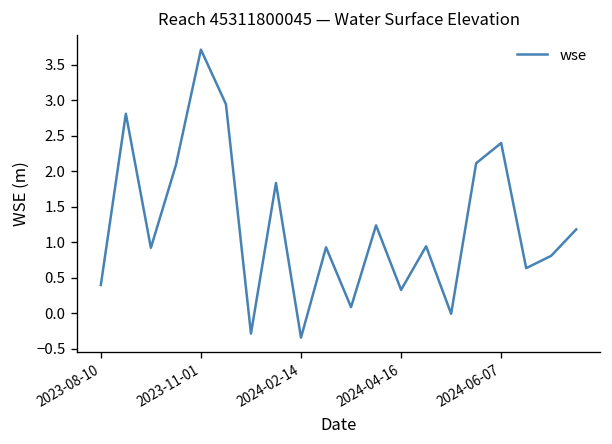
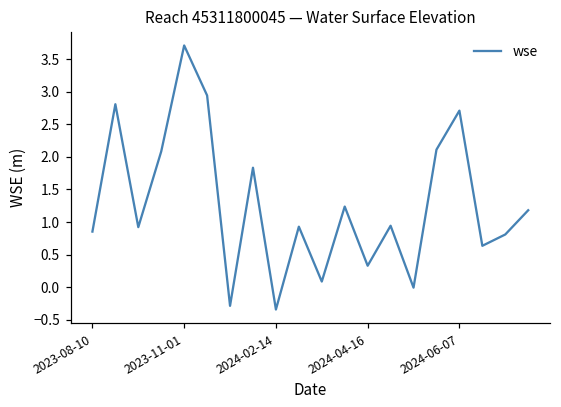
  {
-   "2023-08-10": 0.4,
+   "2023-08-10": 0.9,
    "2023-11-01": 3.7,
    "2024-02-14": -0.3,
    "2024-04-16": 0.3,
-   "2024-06-07": 2.4
+   "2024-06-07": 2.7
  }
